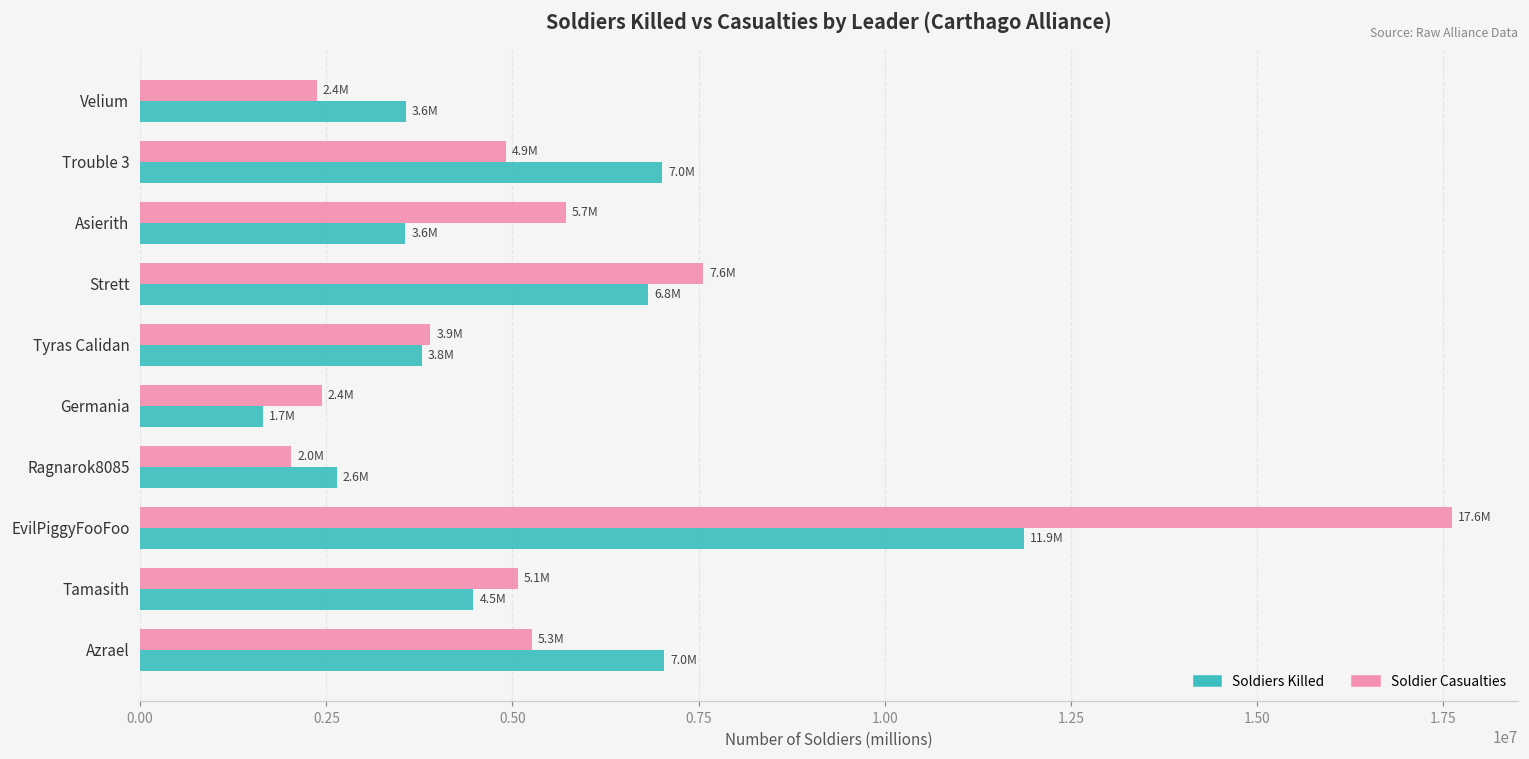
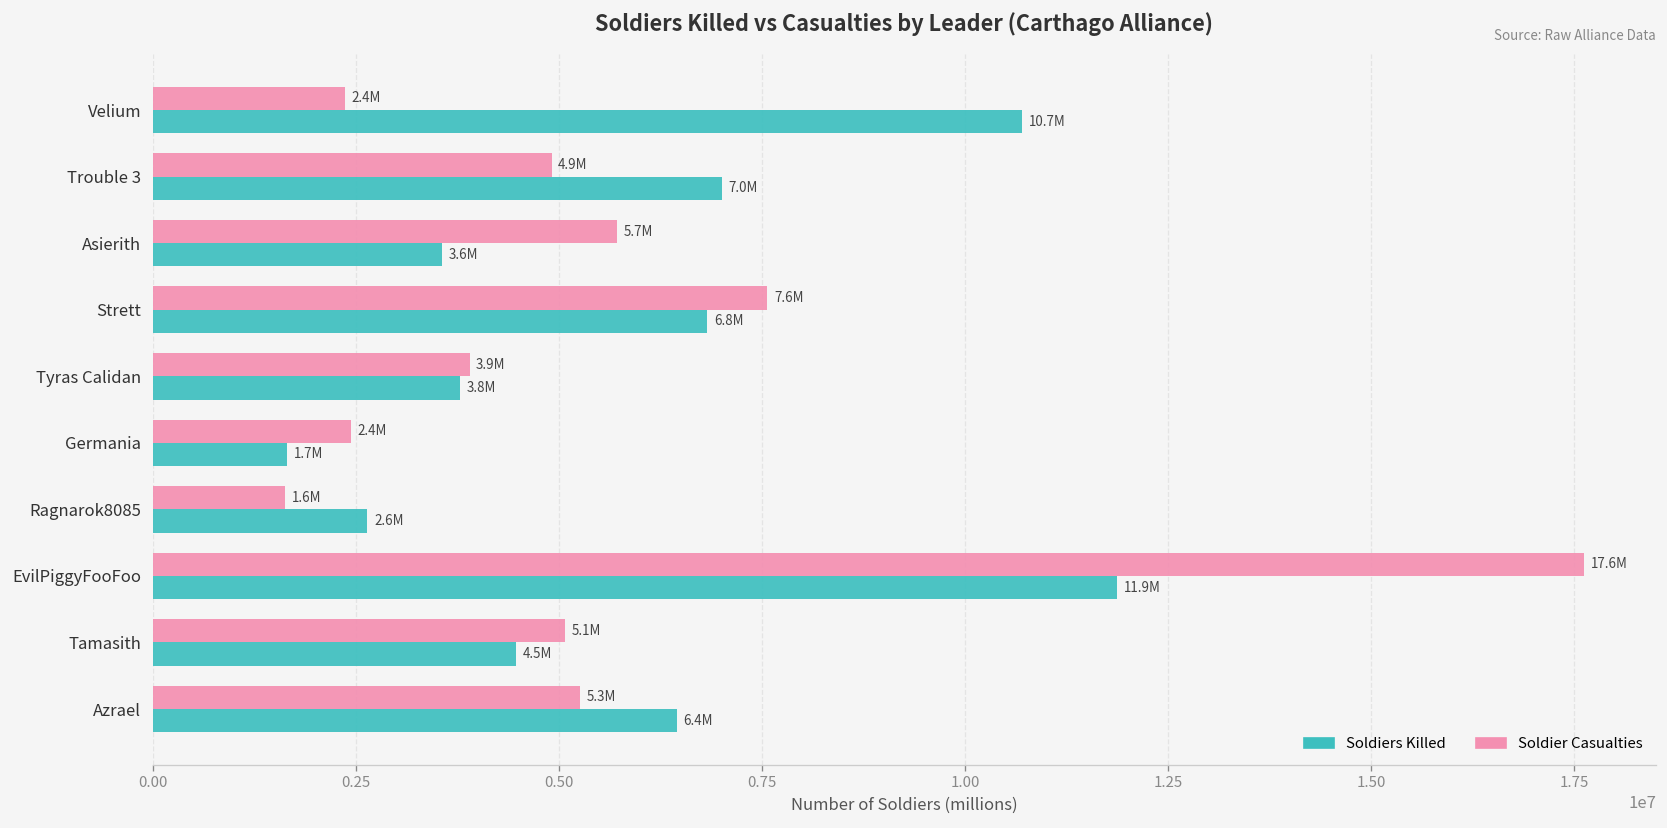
  {
    "Soldiers Killed": {
-     "Velium": "3.6M",
+     "Velium": "10.7M",
      "Trouble 3": "7.0M",
      "Asierith": "3.6M",
      "Strett": "6.8M",
      "Tyras Calidan": "3.8M",
      "Germania": "1.7M",
      "Ragnarok8085": "2.6M",
      "EvilPiggyFooFoo": "11.9M",
      "Tamasith": "4.5M",
-     "Azrael": "7.0M"
+     "Azrael": "6.4M"
    },
    "Soldier Casualties": {
      "Velium": "2.4M",
      "Trouble 3": "4.9M",
      "Asierith": "5.7M",
      "Strett": "7.6M",
      "Tyras Calidan": "3.9M",
      "Germania": "2.4M",
-     "Ragnarok8085": "2.0M",
+     "Ragnarok8085": "1.6M",
      "EvilPiggyFooFoo": "17.6M",
      "Tamasith": "5.1M",
      "Azrael": "5.3M"
    }
  }
